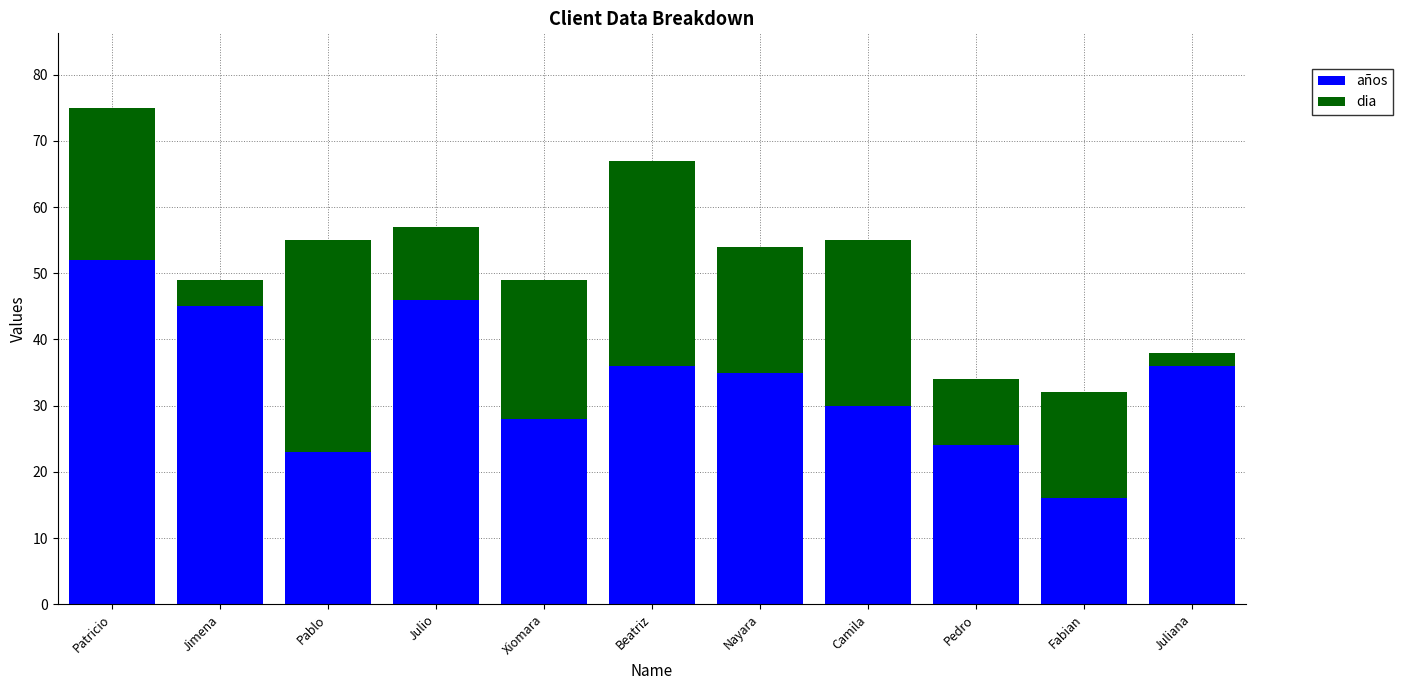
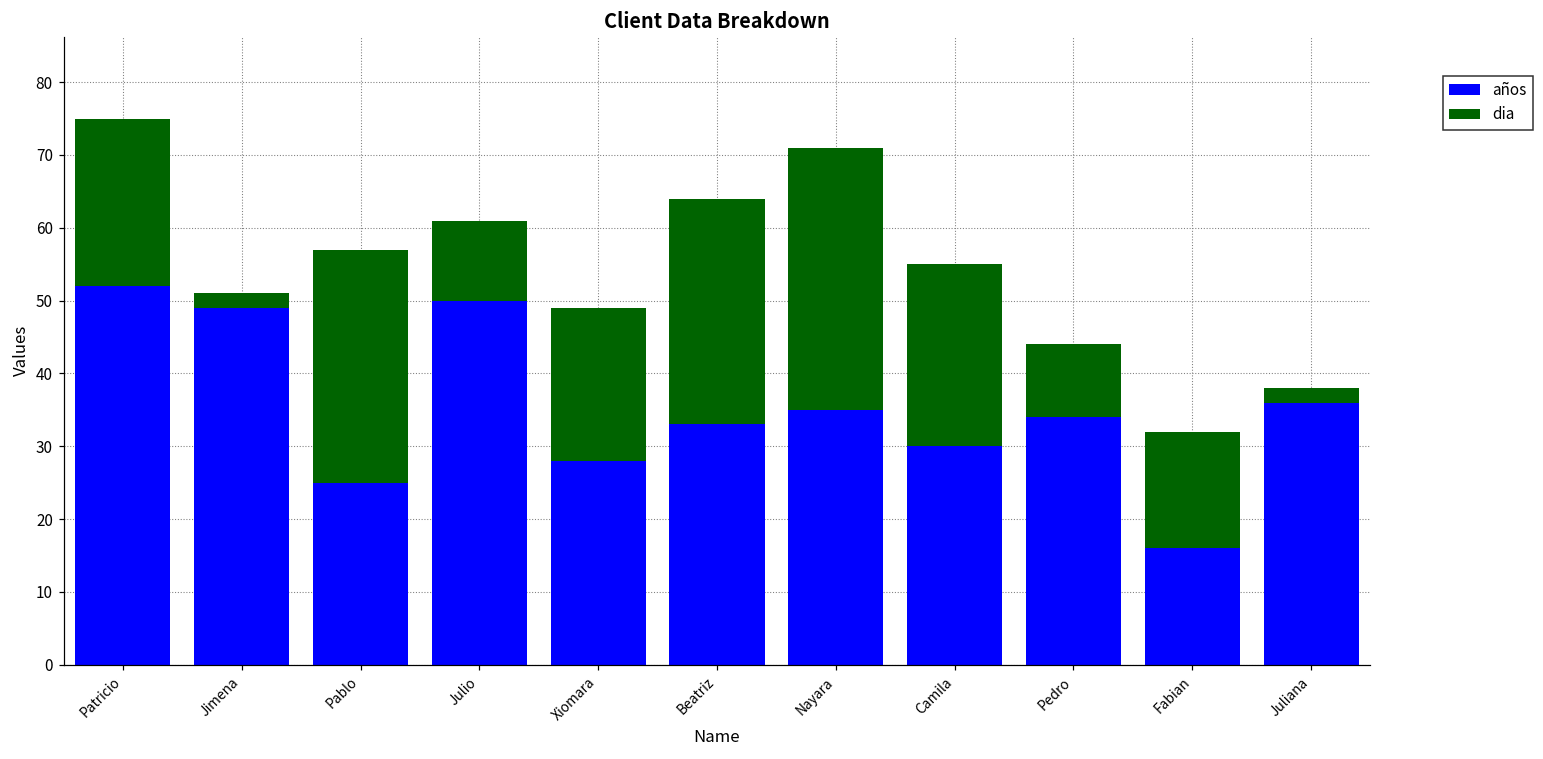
  {
    "años": {
      "Patricio": 52,
-     "Jimena": 45,
-     "Pablo": 23,
-     "Julio": 46,
+     "Jimena": 49,
+     "Pablo": 25,
+     "Julio": 50,
      "Xiomara": 28,
-     "Beatriz": 36,
+     "Beatriz": 33,
      "Nayara": 35,
      "Camila": 30,
-     "Pedro": 24,
+     "Pedro": 34,
      "Fabian": 16,
      "Juliana": 36
    },
    "dia": {
      "Patricio": 23,
-     "Jimena": 4,
+     "Jimena": 2,
      "Pablo": 32,
      "Julio": 11,
      "Xiomara": 21,
      "Beatriz": 31,
-     "Nayara": 19,
+     "Nayara": 36,
      "Camila": 25,
      "Pedro": 10,
      "Fabian": 16,
      "Juliana": 2
    }
  }
